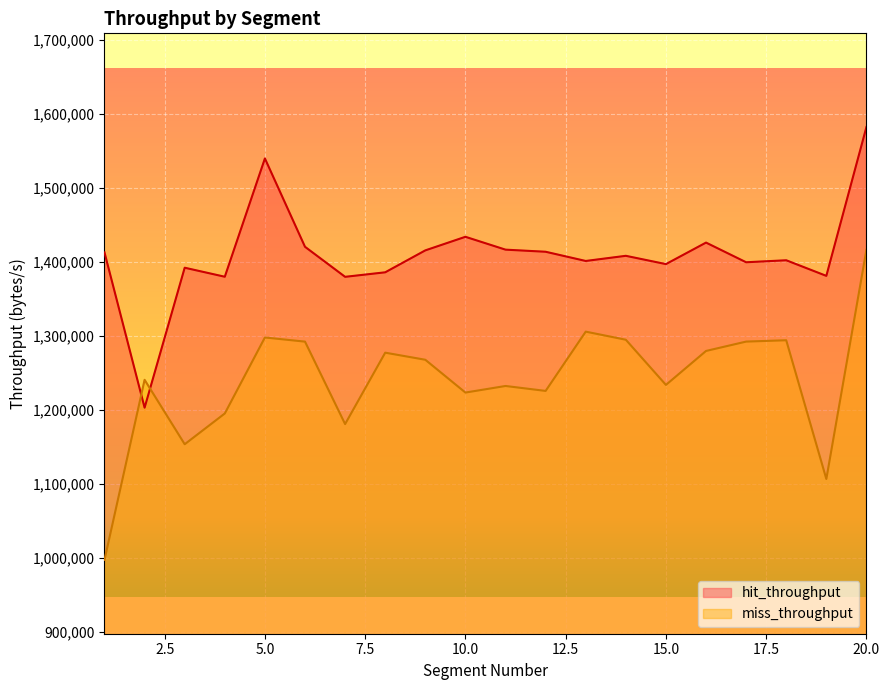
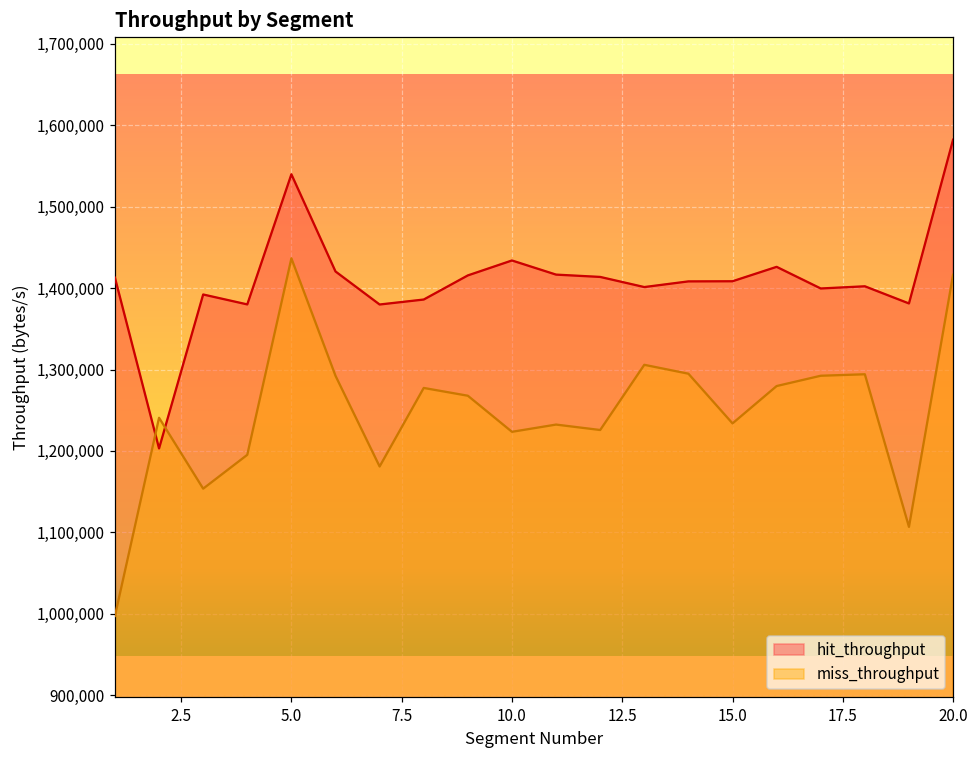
  {
    "hit_throughput": {
      "5.0": "1,540,000",
      "10.0": "1,430,000",
-     "15.0": "1,400,000",
+     "15.0": "1,410,000",
      "20.0": "1,580,000"
    },
    "miss_throughput": {
-     "5.0": "1,300,000",
+     "5.0": "1,440,000",
      "10.0": "1,220,000",
      "15.0": "1,230,000",
      "20.0": "1,420,000"
    }
  }
